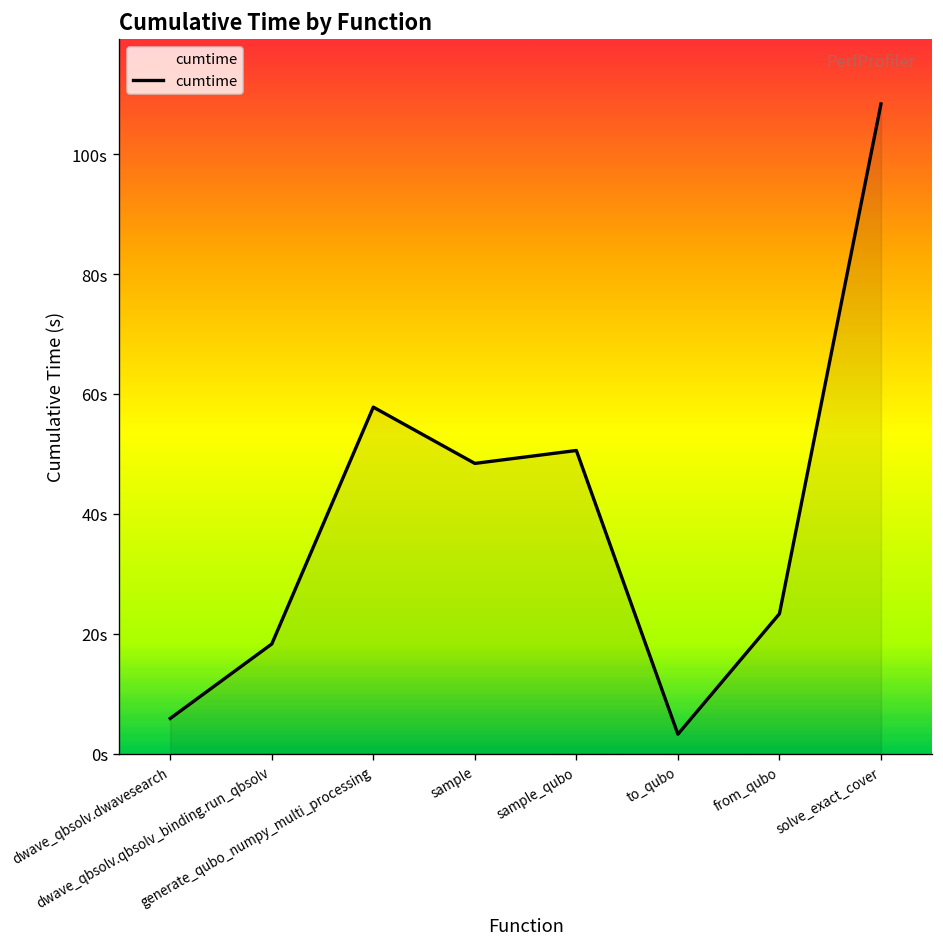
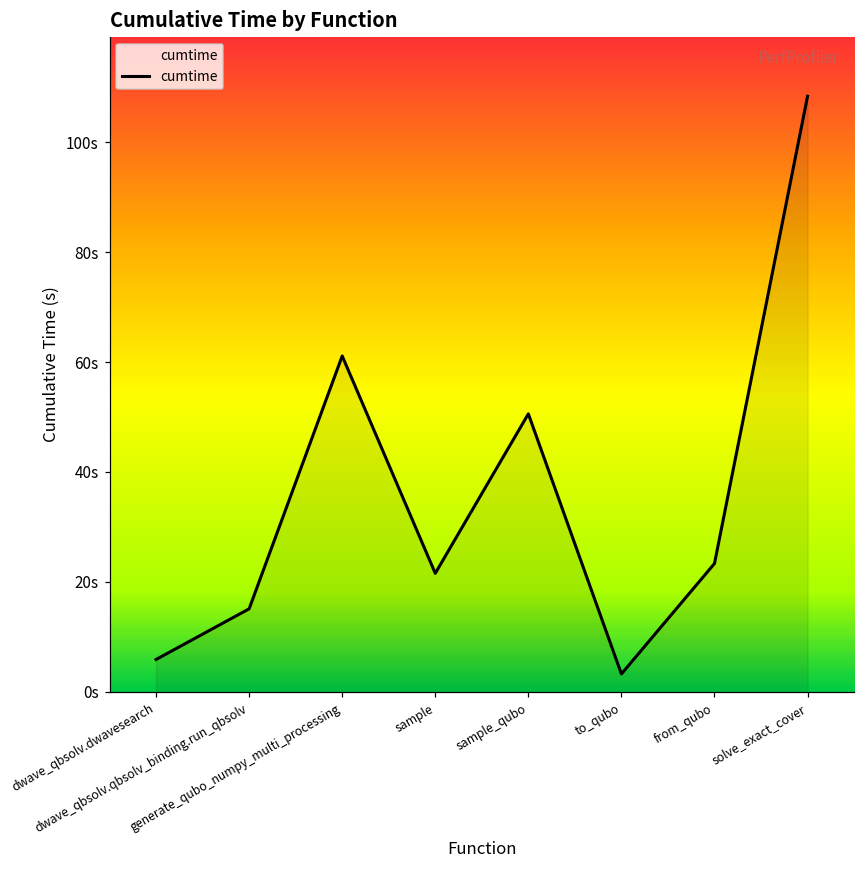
  {
    "dwave_qbsolv.dwavesearch": "6s",
-   "dwave_qbsolv.qbsolv_binding.run_qbsolv": "18s",
-   "generate_qubo_numpy_multi_processing": "58s",
-   "sample": "48s",
+   "dwave_qbsolv.qbsolv_binding.run_qbsolv": "15s",
+   "generate_qubo_numpy_multi_processing": "61s",
+   "sample": "22s",
    "sample_qubo": "51s",
    "to_qubo": "3s",
    "from_qubo": "23s",
    "solve_exact_cover": "108s"
  }
